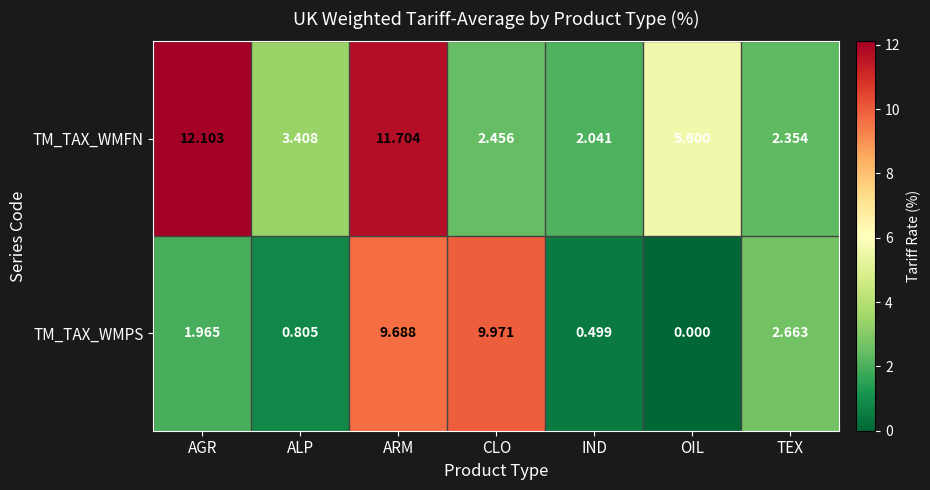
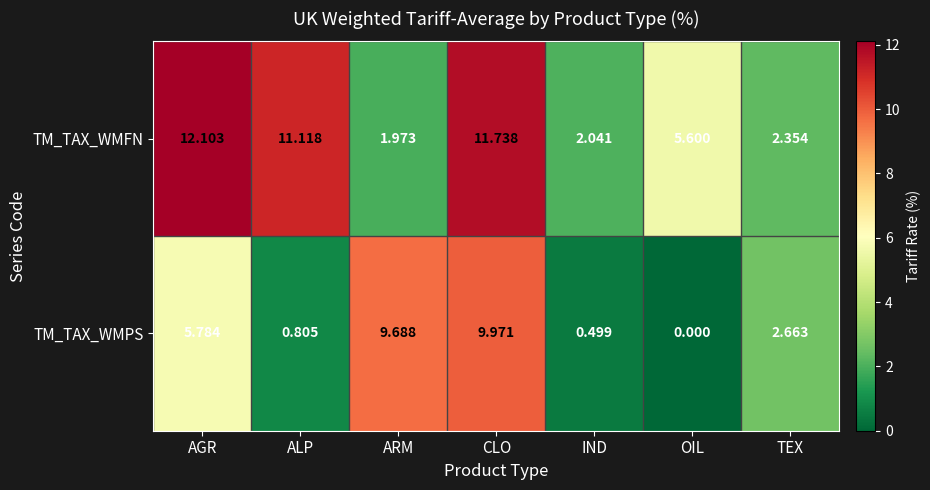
  {
    "TM_TAX_WMFN": {
      "AGR": 12.103,
-     "ALP": 3.408,
-     "ARM": 11.704,
-     "CLO": 2.456,
+     "ALP": 11.118,
+     "ARM": 1.973,
+     "CLO": 11.738,
      "IND": 2.041,
      "OIL": 5.600,
      "TEX": 2.354
    },
    "TM_TAX_WMPS": {
-     "AGR": 1.965,
+     "AGR": 5.784,
      "ALP": 0.805,
      "ARM": 9.688,
      "CLO": 9.971,
      "IND": 0.499,
      "OIL": 0.000,
      "TEX": 2.663
    }
  }
